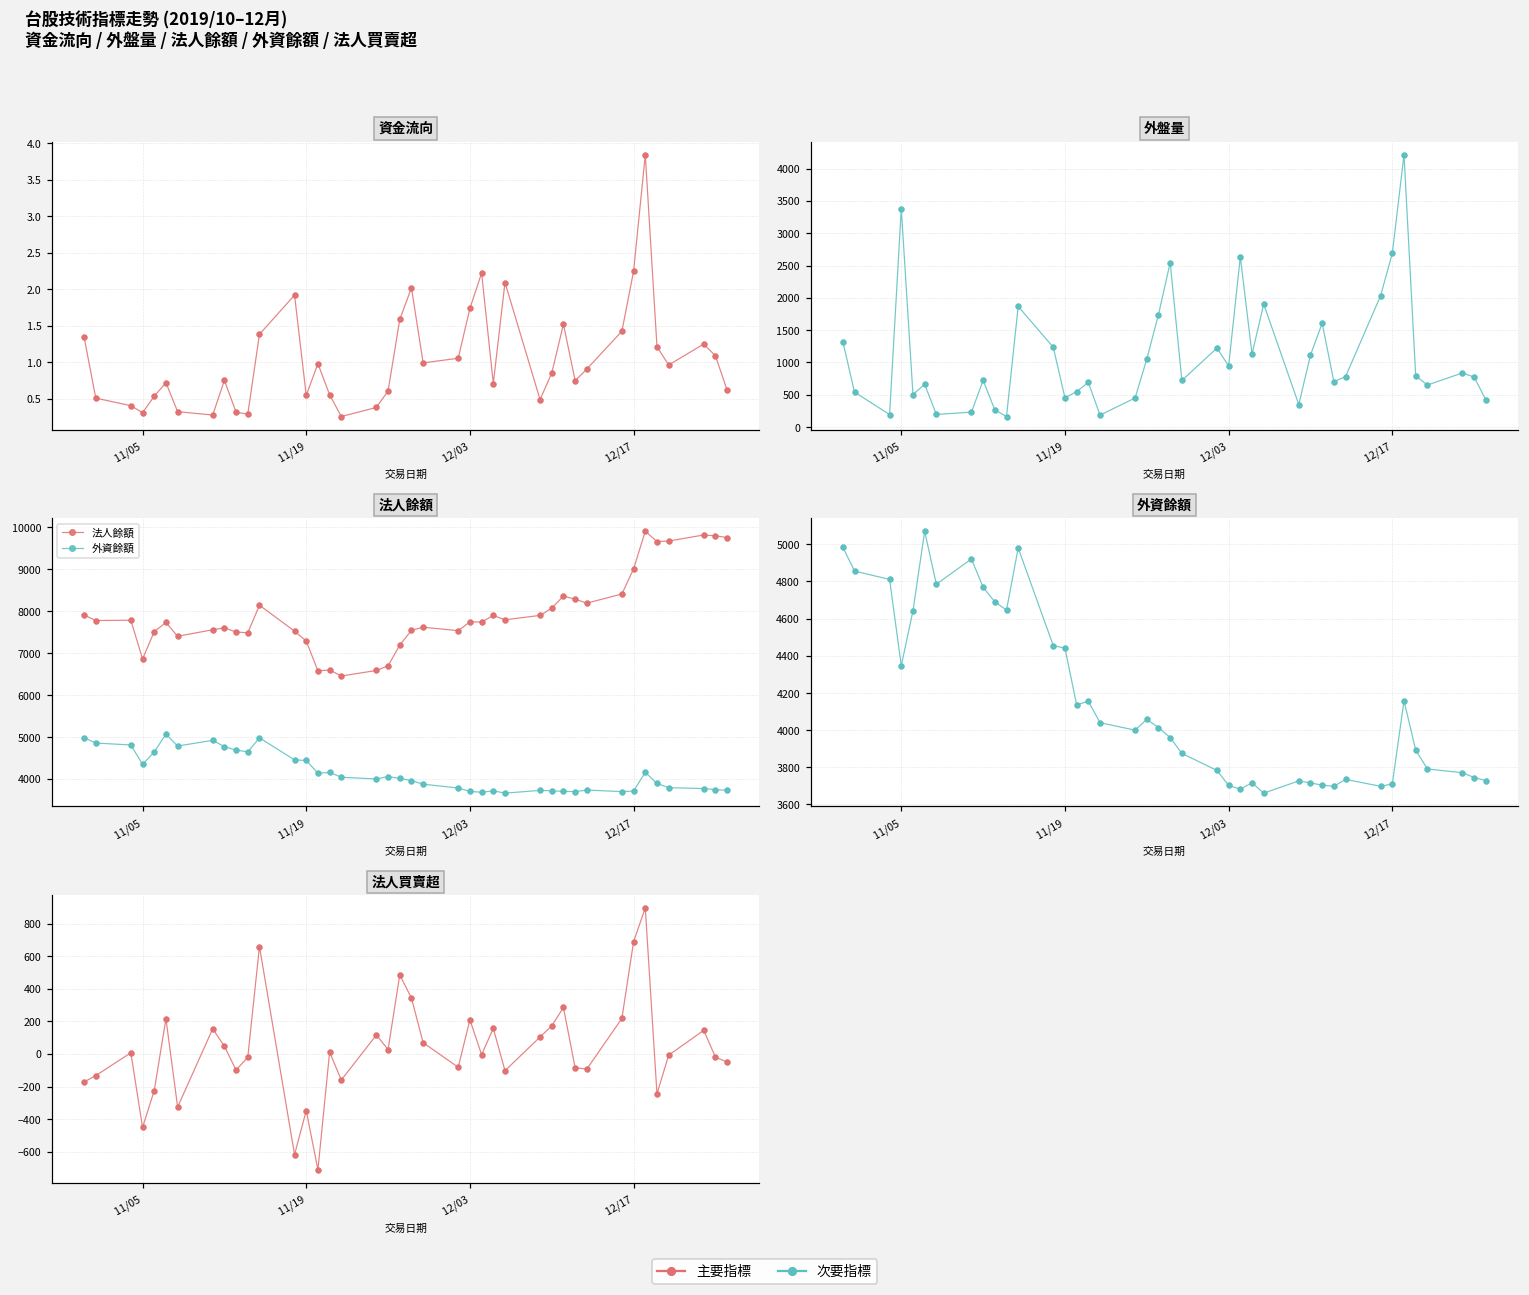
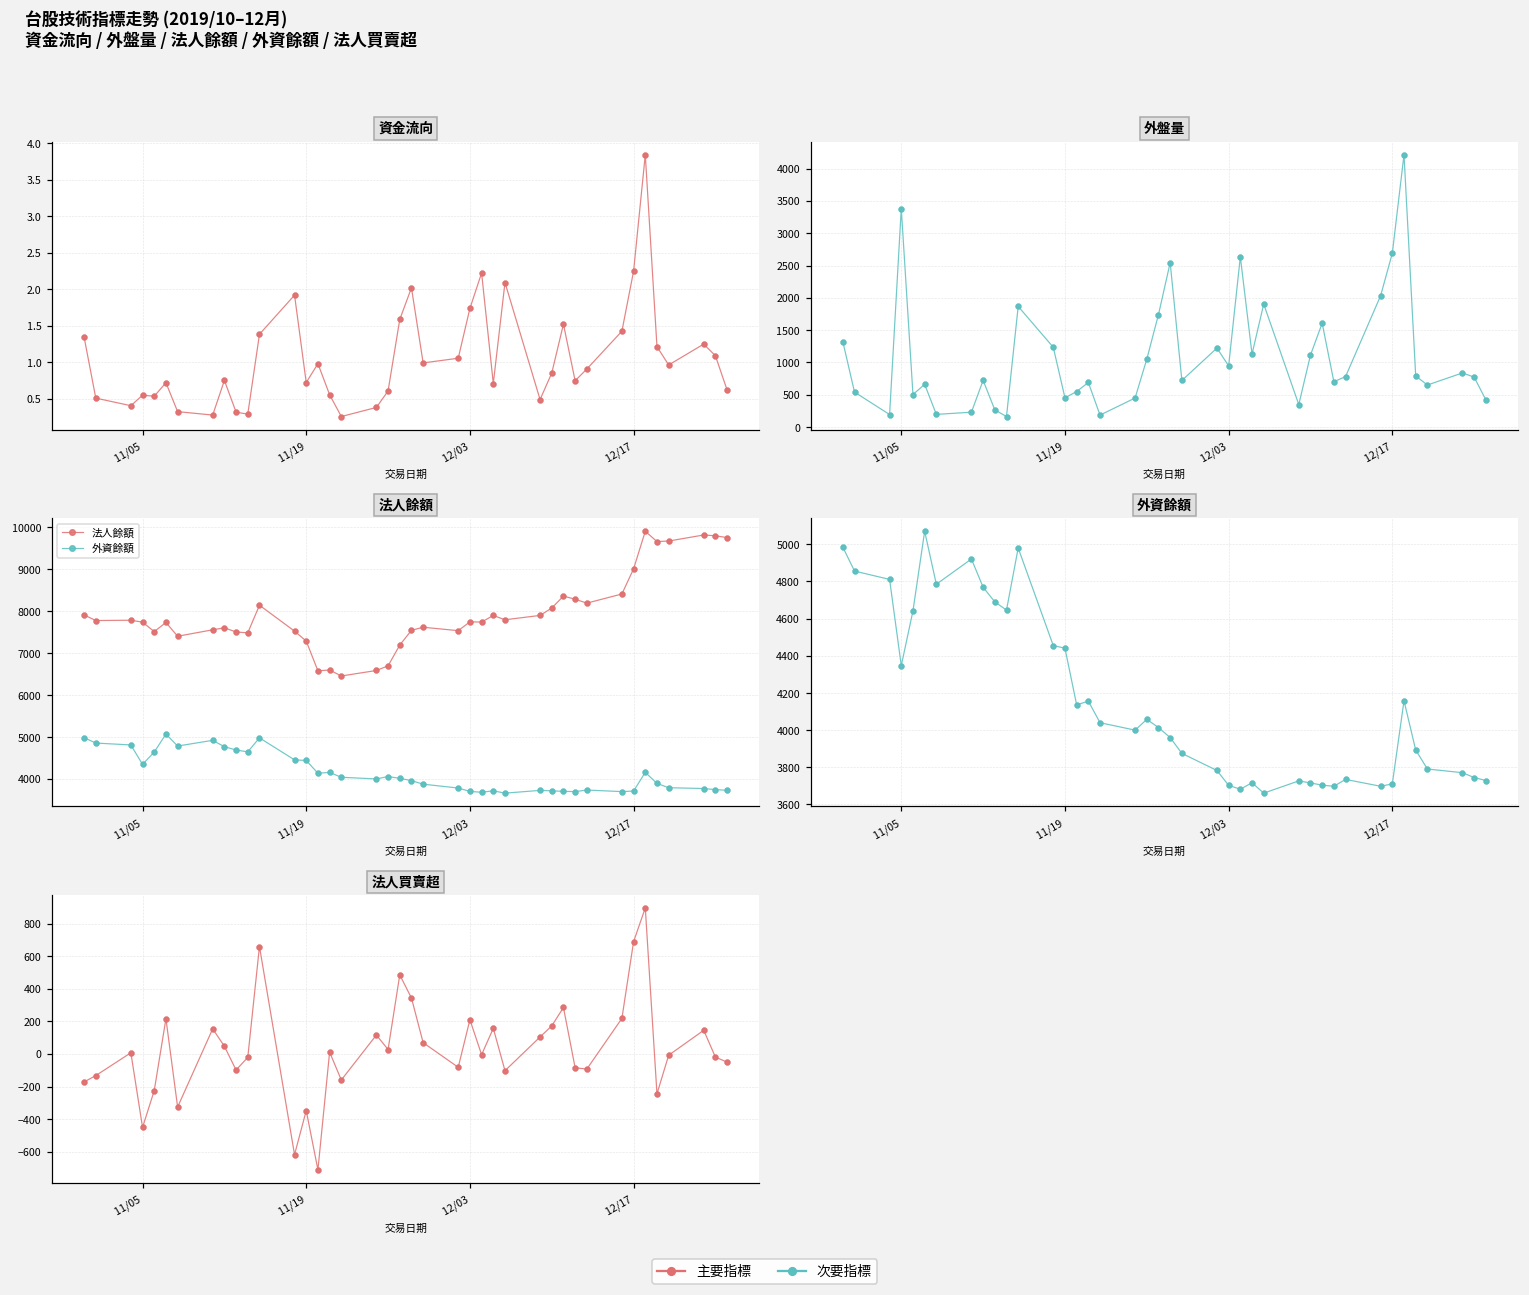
  {
    "資金流向": {
-     "11/05": 0.3,
-     "11/19": 0.5,
+     "11/05": 0.6,
+     "11/19": 0.7,
      "12/03": 1.7,
      "12/17": 2.3
    },
    "外盤量": {
      "11/05": 3400,
      "11/19": 500,
      "12/03": 900,
      "12/17": 2700
    },
    "法人餘額": {
      "法人餘額": {
-       "11/05": 6900,
+       "11/05": 7700,
        "11/19": 7300,
        "12/03": 7700,
        "12/17": 9000
      },
      "外資餘額": {
        "11/05": 4300,
        "11/19": 4400,
        "12/03": 3700,
        "12/17": 3700
      }
    },
    "外資餘額": {
      "11/05": 4350,
      "11/19": 4440,
      "12/03": 3700,
      "12/17": 3710
    },
    "法人買賣超": {
      "11/05": -450,
      "11/19": -350,
      "12/03": 210,
      "12/17": 690
    }
  }
